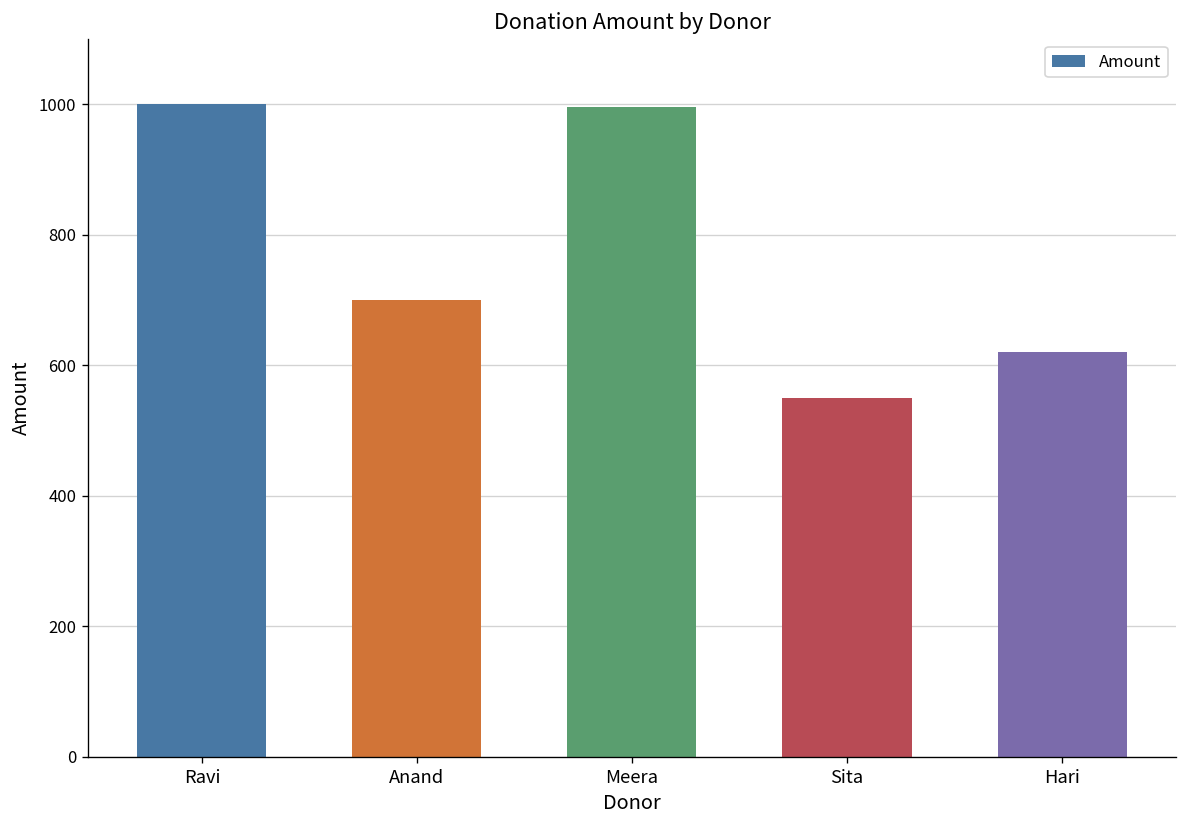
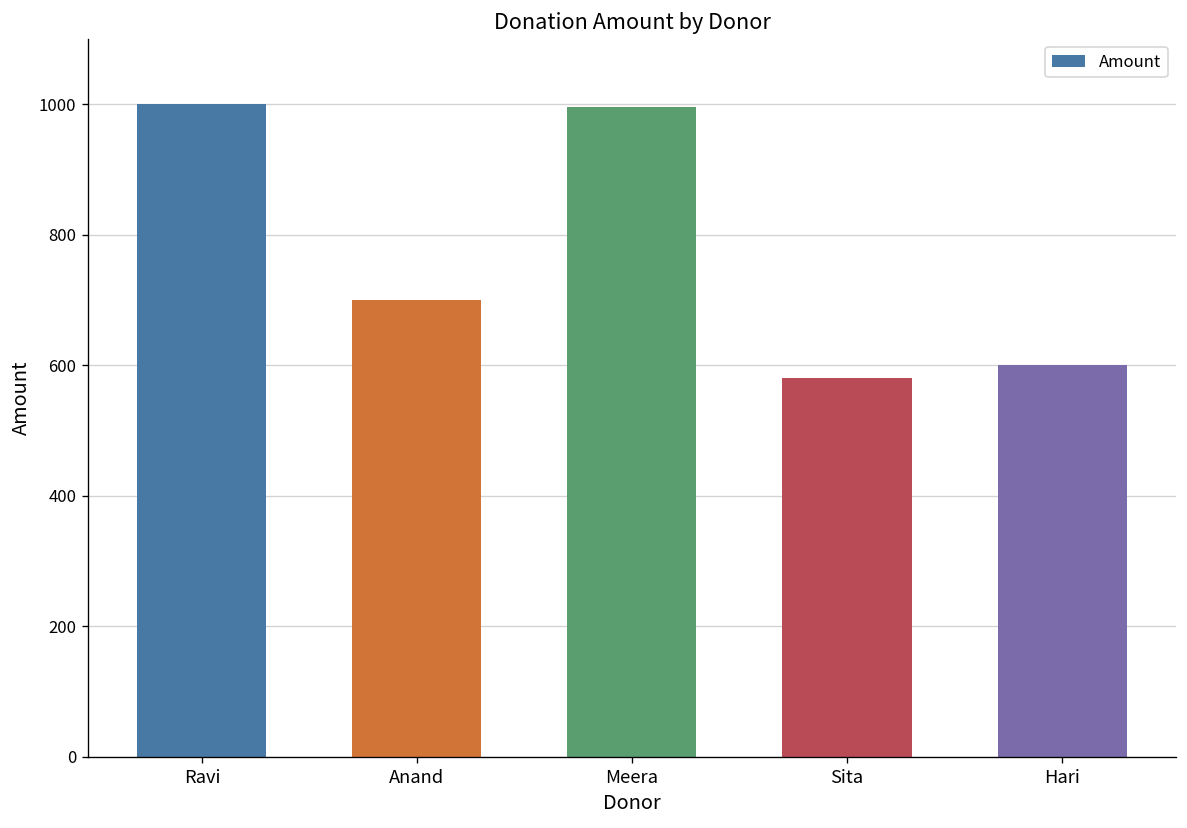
  {
    "Ravi": 1000,
    "Anand": 700,
    "Meera": 1000,
-   "Sita": 550,
-   "Hari": 620
+   "Sita": 580,
+   "Hari": 600
  }
